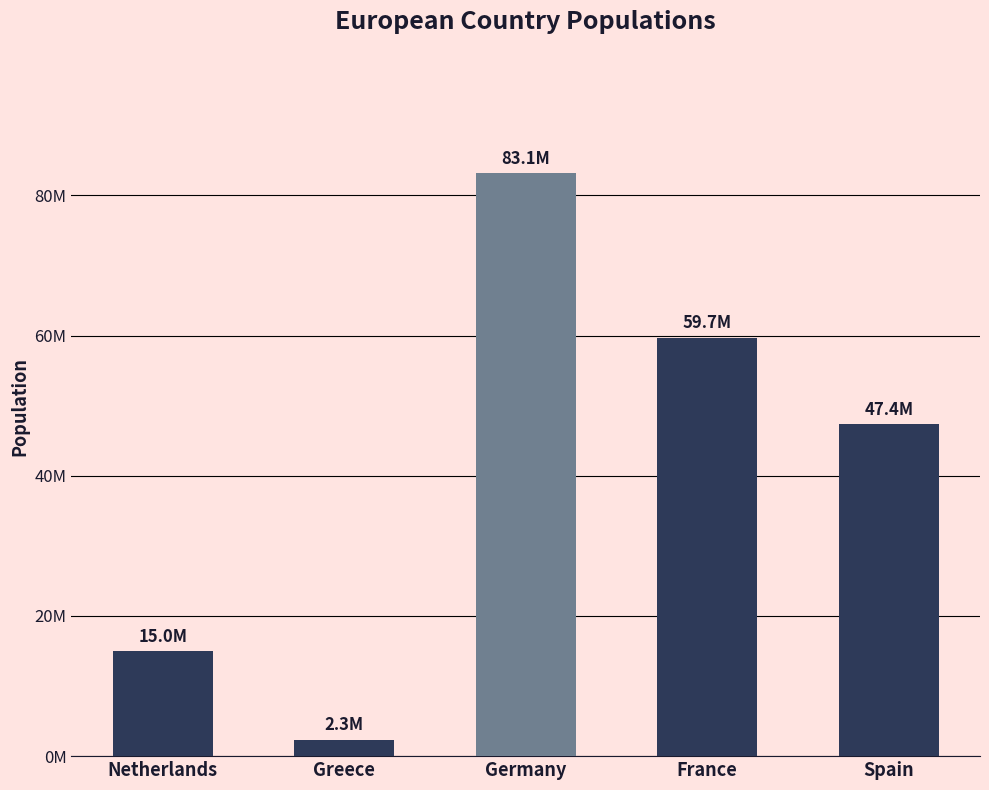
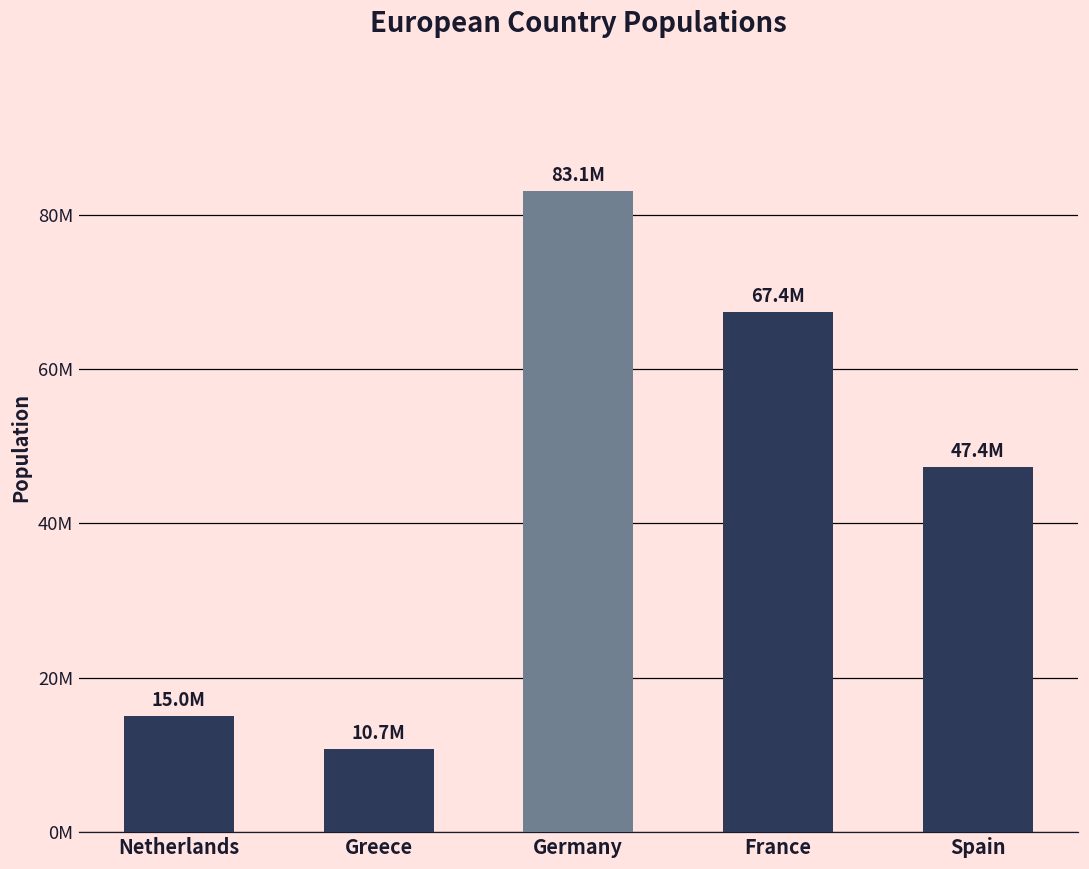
  {
    "Netherlands": "15.0M",
-   "Greece": "2.3M",
+   "Greece": "10.7M",
    "Germany": "83.1M",
-   "France": "59.7M",
+   "France": "67.4M",
    "Spain": "47.4M"
  }
